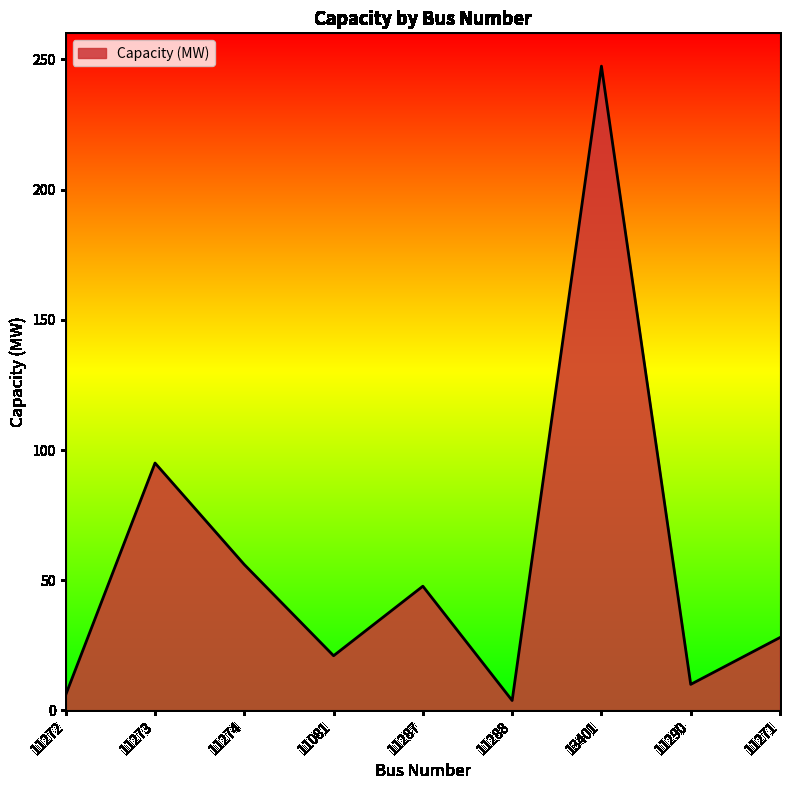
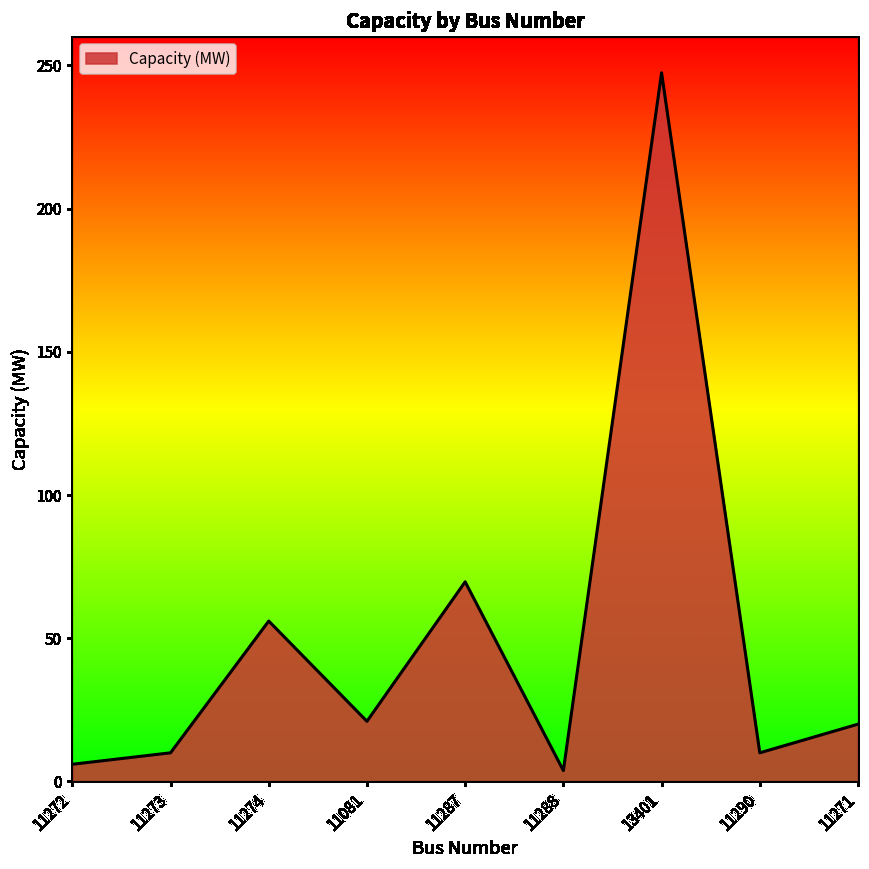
  {
    "11272": 6,
-   "11273": 95,
+   "11273": 10,
    "11274": 56,
    "11081": 21,
-   "11287": 48,
+   "11287": 70,
    "11288": 4,
    "13401": 247,
    "11290": 10,
-   "11271": 28
+   "11271": 20
  }
